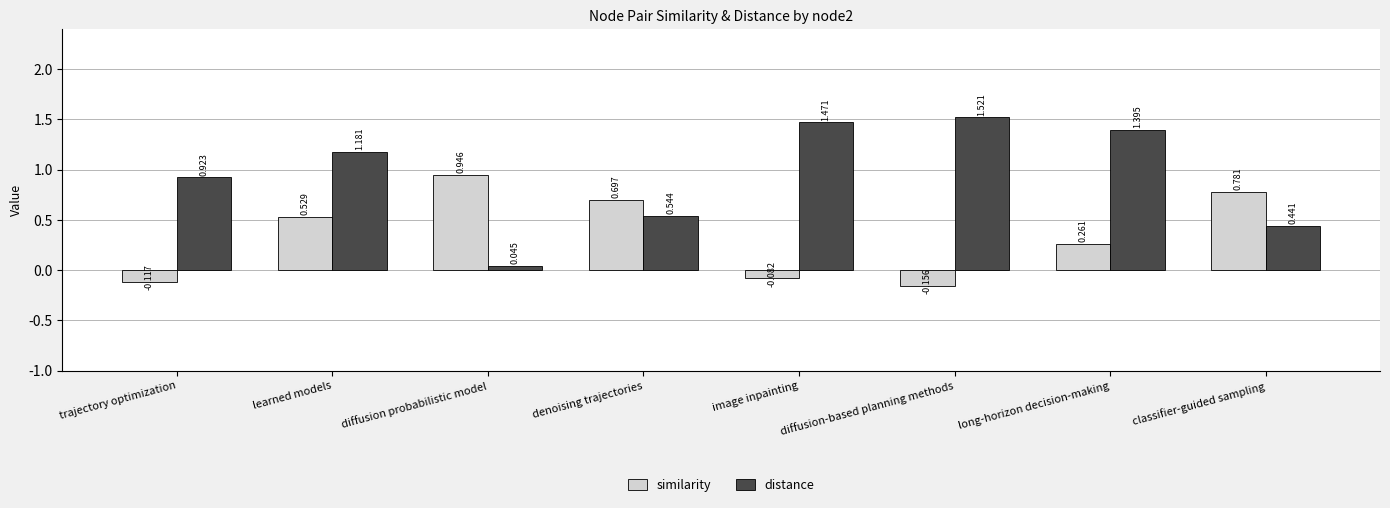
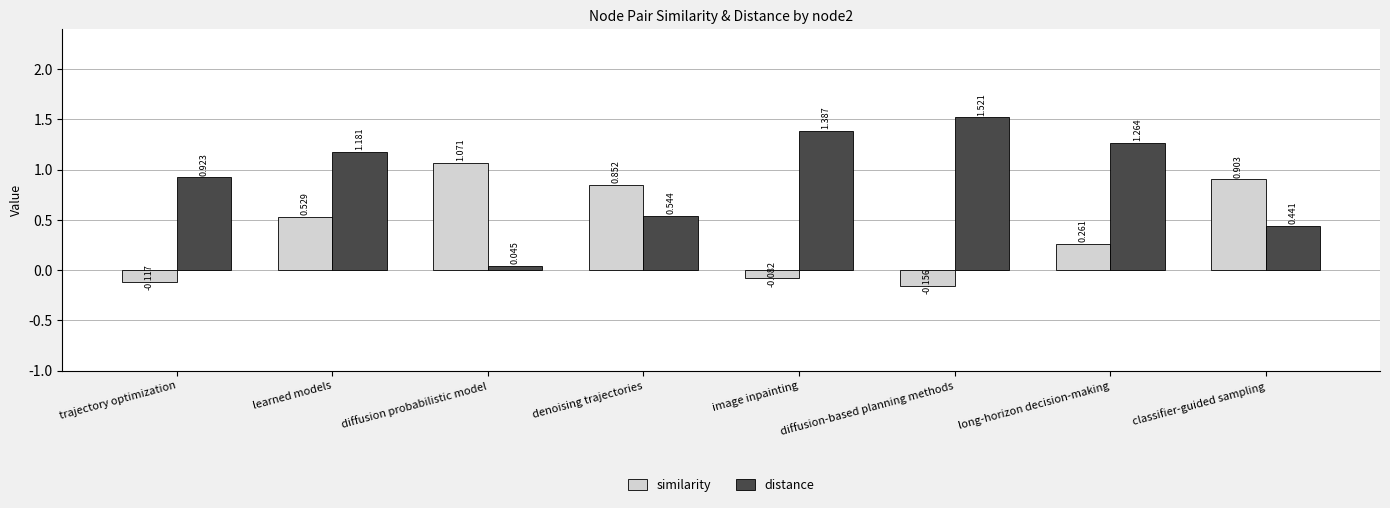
  {
    "similarity": {
      "trajectory optimization": -0.117,
      "learned models": 0.529,
-     "diffusion probabilistic model": 0.946,
-     "denoising trajectories": 0.697,
+     "diffusion probabilistic model": 1.071,
+     "denoising trajectories": 0.852,
      "image inpainting": -0.082,
      "diffusion-based planning methods": -0.156,
      "long-horizon decision-making": 0.261,
-     "classifier-guided sampling": 0.781
+     "classifier-guided sampling": 0.903
    },
    "distance": {
      "trajectory optimization": 0.923,
      "learned models": 1.181,
      "diffusion probabilistic model": 0.045,
      "denoising trajectories": 0.544,
-     "image inpainting": 1.471,
+     "image inpainting": 1.387,
      "diffusion-based planning methods": 1.521,
-     "long-horizon decision-making": 1.395,
+     "long-horizon decision-making": 1.264,
      "classifier-guided sampling": 0.441
    }
  }
